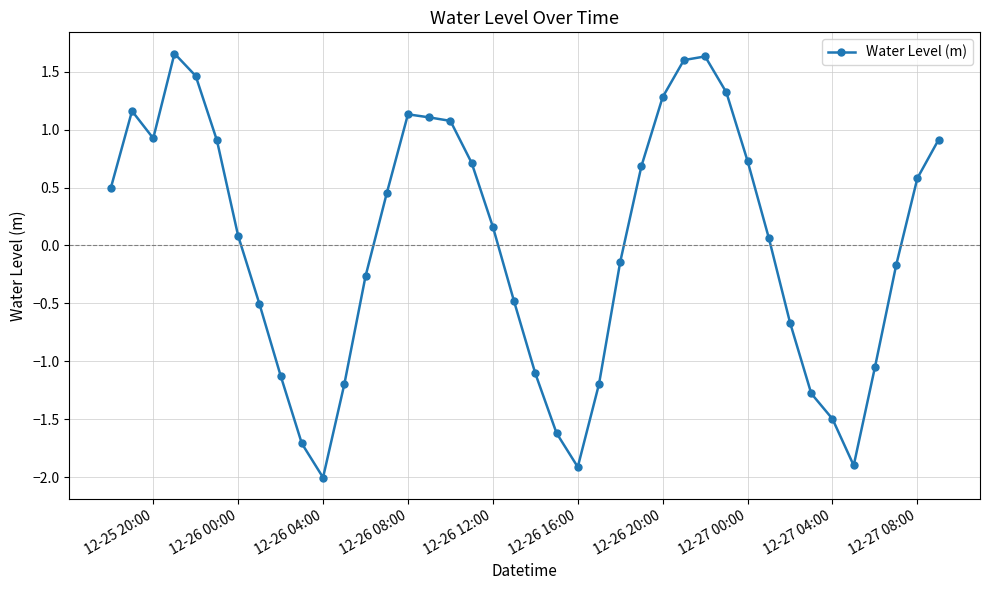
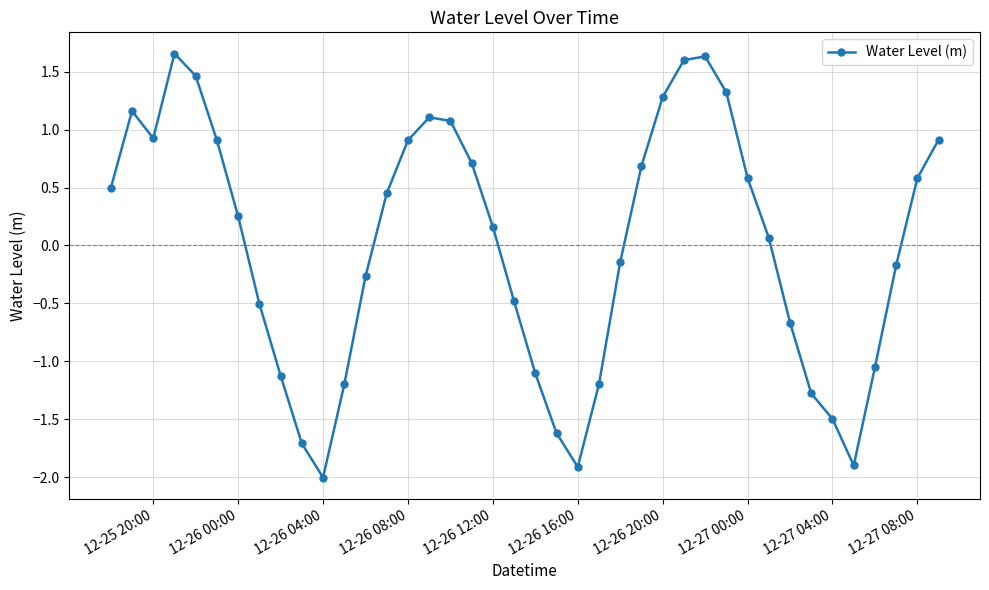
  {
    "12-25 20:00": 0.93,
-   "12-26 00:00": 0.08,
+   "12-26 00:00": 0.25,
    "12-26 04:00": -2.00,
-   "12-26 08:00": 1.13,
+   "12-26 08:00": 0.91,
    "12-26 12:00": 0.16,
    "12-26 16:00": -1.91,
    "12-26 20:00": 1.28,
-   "12-27 00:00": 0.73,
+   "12-27 00:00": 0.58,
    "12-27 04:00": -1.50,
    "12-27 08:00": 0.58
  }
